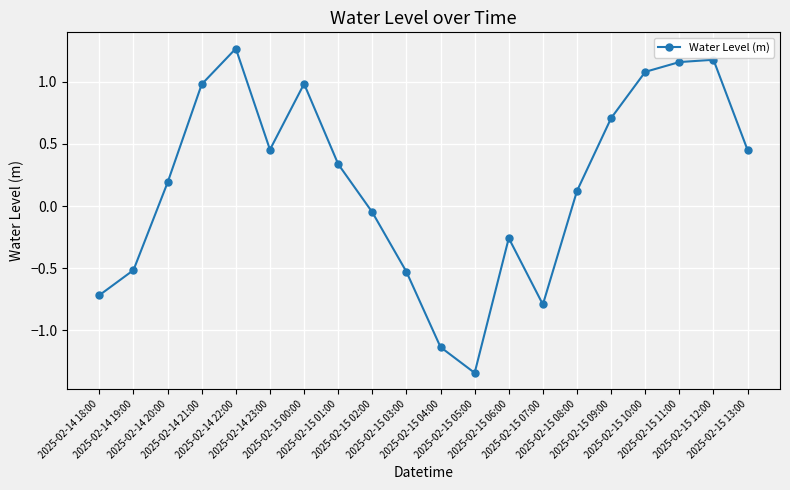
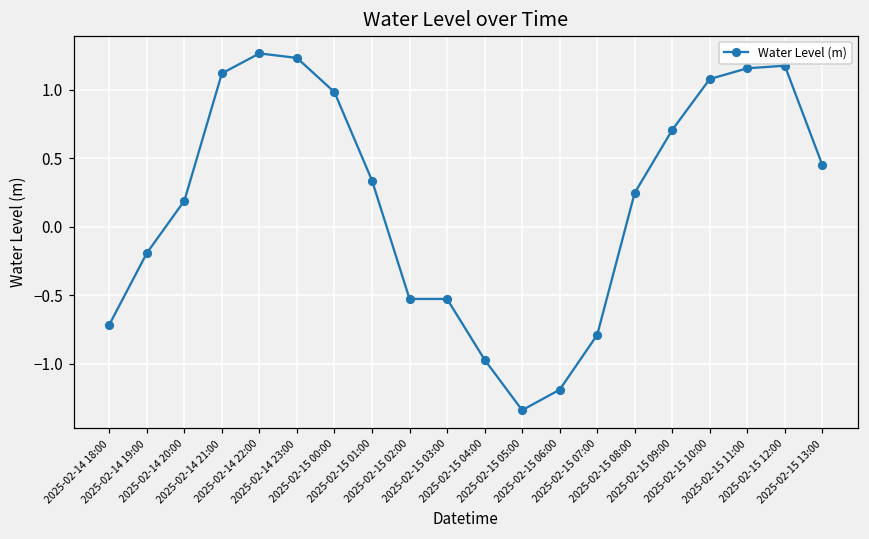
  {
    "2025-02-14 18:00": -0.72,
-   "2025-02-14 19:00": -0.51,
+   "2025-02-14 19:00": -0.19,
    "2025-02-14 20:00": 0.19,
-   "2025-02-14 21:00": 0.98,
+   "2025-02-14 21:00": 1.12,
    "2025-02-14 22:00": 1.27,
-   "2025-02-14 23:00": 0.45,
+   "2025-02-14 23:00": 1.23,
    "2025-02-15 00:00": 0.98,
    "2025-02-15 01:00": 0.34,
-   "2025-02-15 02:00": -0.05,
+   "2025-02-15 02:00": -0.53,
    "2025-02-15 03:00": -0.53,
-   "2025-02-15 04:00": -1.13,
+   "2025-02-15 04:00": -0.97,
    "2025-02-15 05:00": -1.34,
-   "2025-02-15 06:00": -0.26,
+   "2025-02-15 06:00": -1.19,
    "2025-02-15 07:00": -0.79,
-   "2025-02-15 08:00": 0.12,
+   "2025-02-15 08:00": 0.25,
    "2025-02-15 09:00": 0.71,
    "2025-02-15 10:00": 1.08,
    "2025-02-15 11:00": 1.16,
    "2025-02-15 12:00": 1.18,
    "2025-02-15 13:00": 0.45
  }
